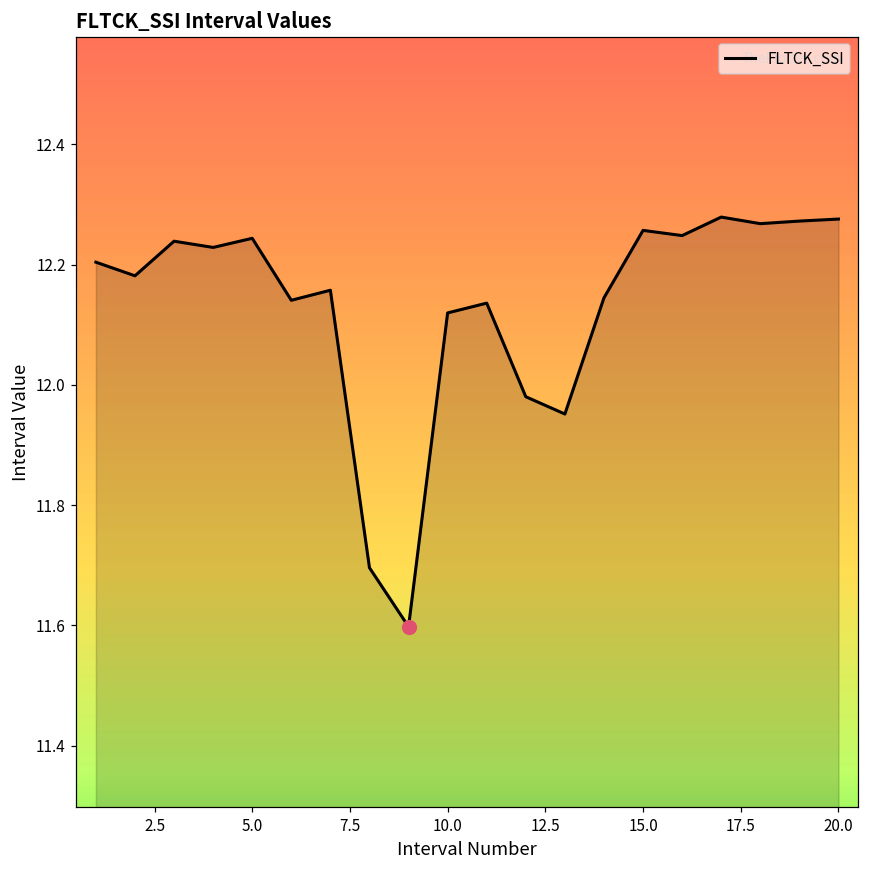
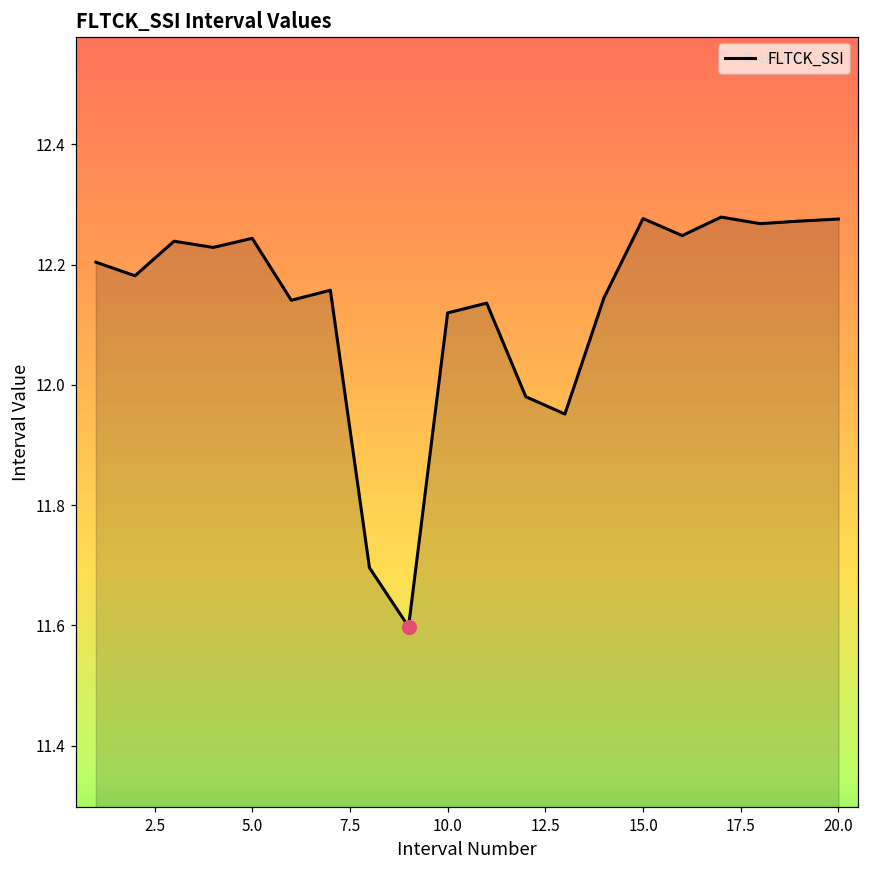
  {
    "FLTCK_SSI": {
      "5.0": 12.24,
      "10.0": 12.12,
-     "15.0": 12.26,
+     "15.0": 12.28,
      "20.0": 12.28
    }
  }
